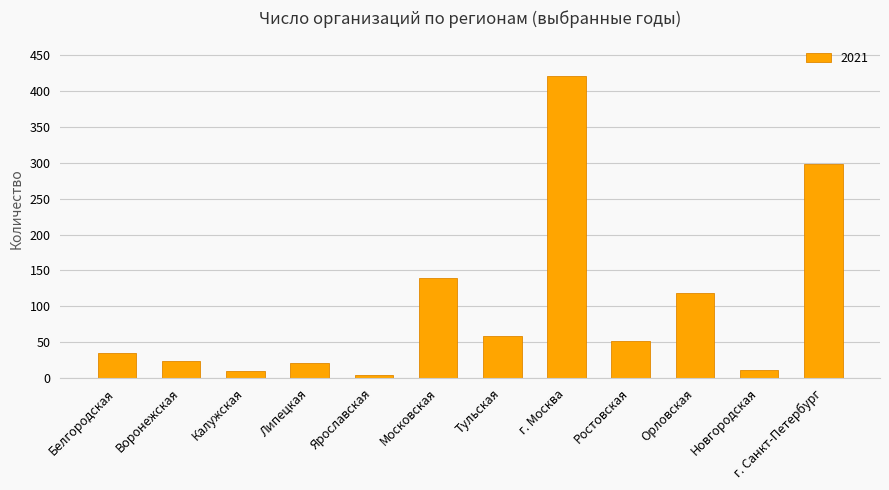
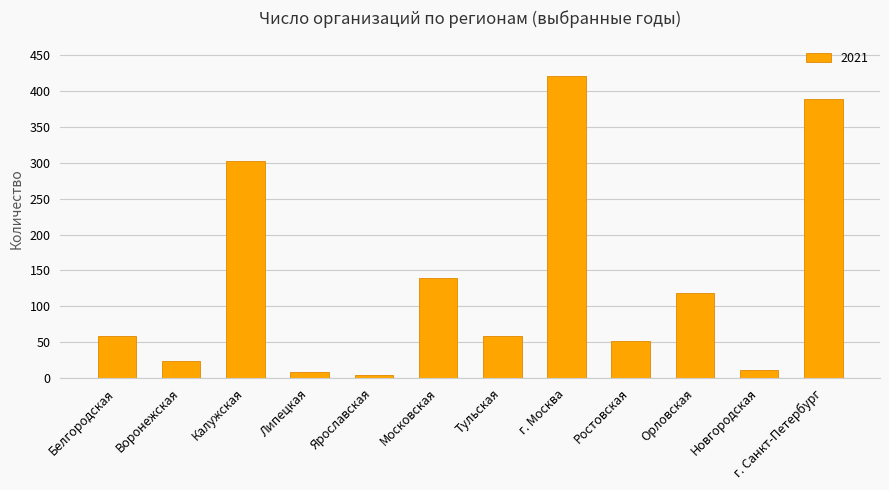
  {
-   "Белгородская": 30,
+   "Белгородская": 60,
    "Воронежская": 20,
-   "Калужская": 10,
-   "Липецкая": 20,
+   "Калужская": 300,
+   "Липецкая": 10,
    "Ярославская": 0,
    "Московская": 140,
    "Тульская": 60,
    "г. Москва": 420,
    "Ростовская": 50,
    "Орловская": 120,
    "Новгородская": 10,
-   "г. Санкт-Петербург": 300
+   "г. Санкт-Петербург": 390
  }
